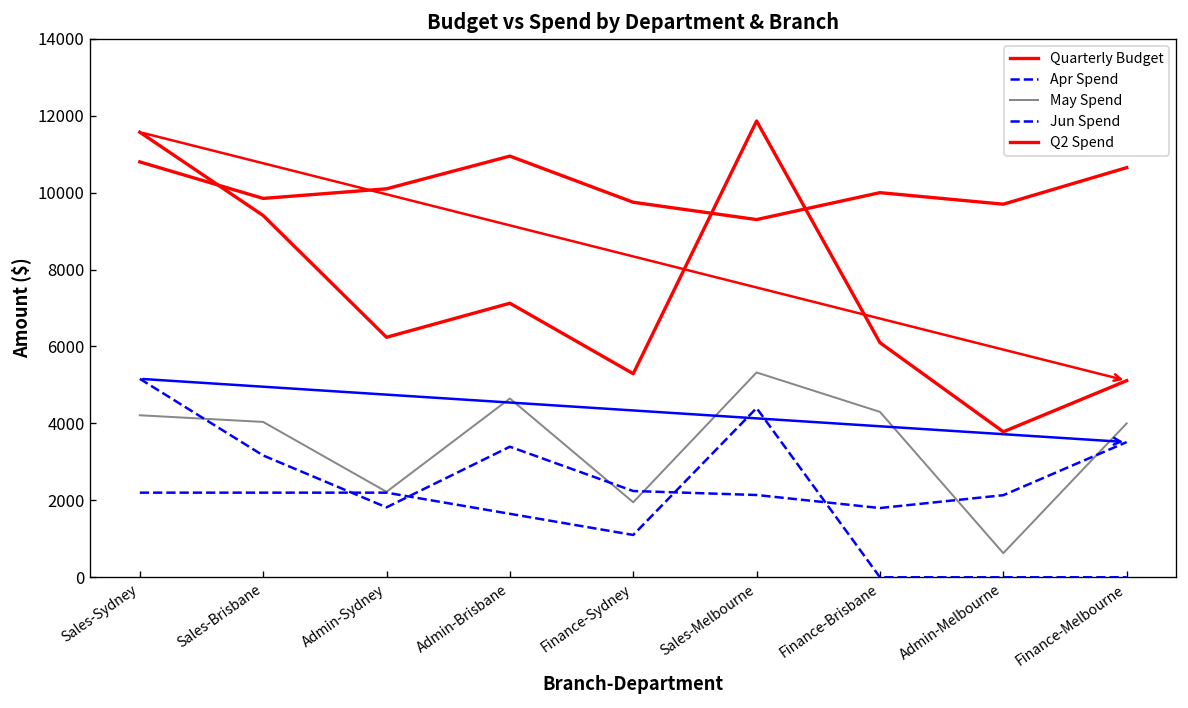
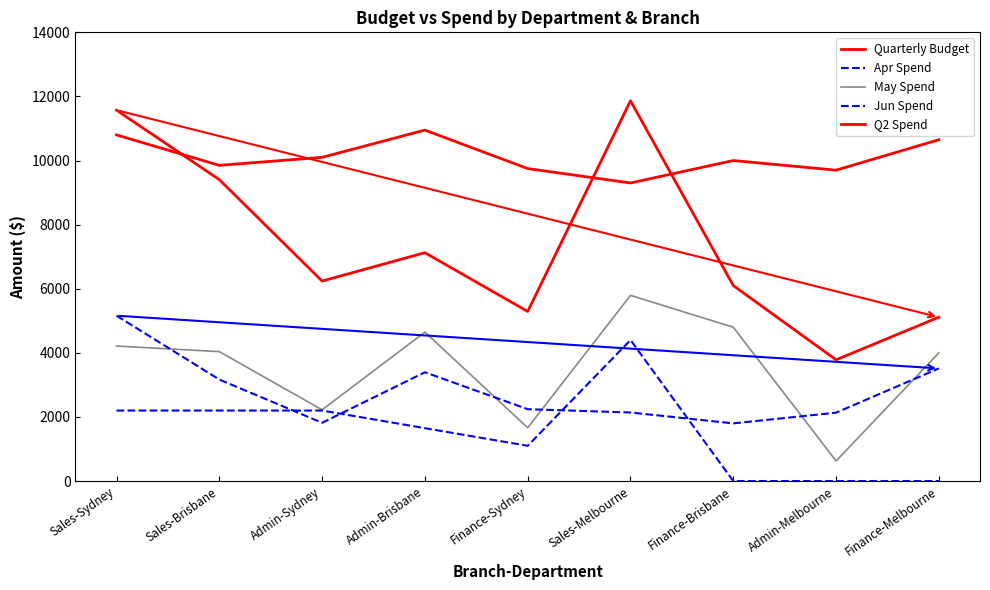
  {
    "May Spend": {
      "Sales-Sydney": 4200,
      "Sales-Brisbane": 4000,
      "Admin-Brisbane": 4600,
-     "Finance-Sydney": 2000,
-     "Sales-Melbourne": 5300,
-     "Finance-Brisbane": 4300,
+     "Finance-Sydney": 1700,
+     "Sales-Melbourne": 5800,
+     "Finance-Brisbane": 4800,
      "Admin-Melbourne": 600,
      "Finance-Melbourne": 4000
    }
  }
